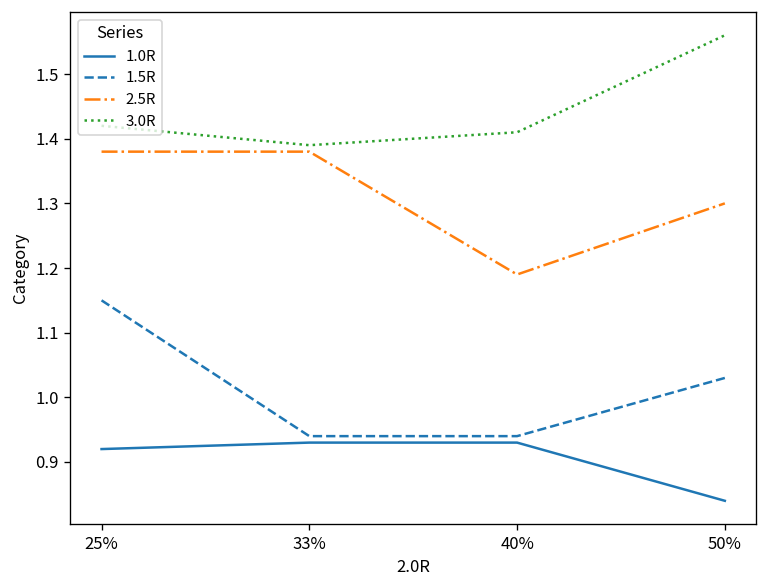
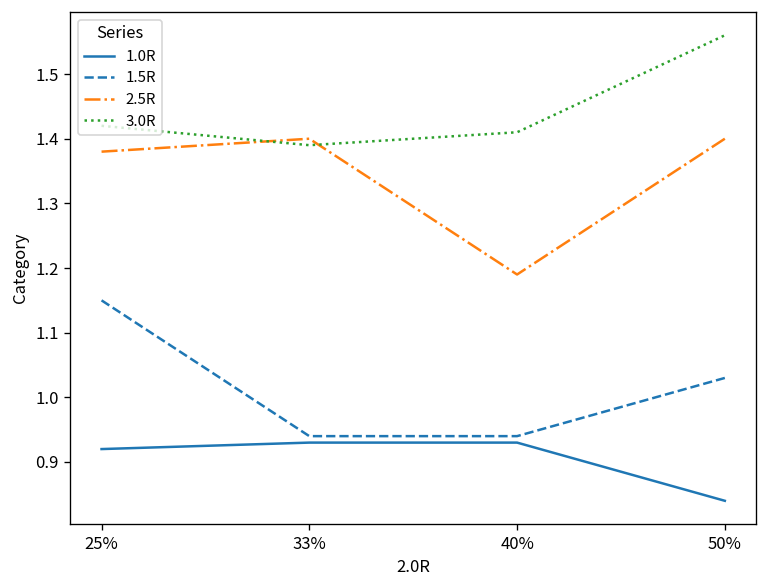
  {
    "2.5R": {
      "25%": 1.38,
-     "33%": 1.38,
+     "33%": 1.40,
      "40%": 1.19,
-     "50%": 1.3
+     "50%": 1.4
    },
    "3.0R": {
      "33%": 1.39,
      "40%": 1.41,
      "50%": 1.56
    }
  }
